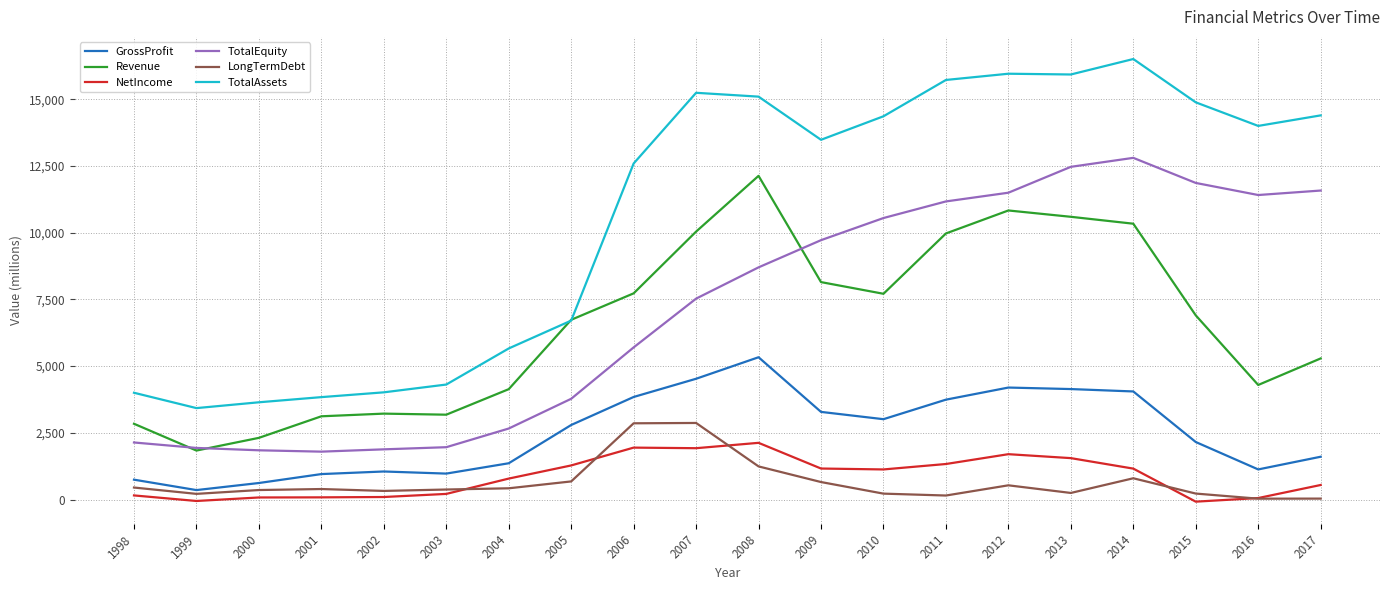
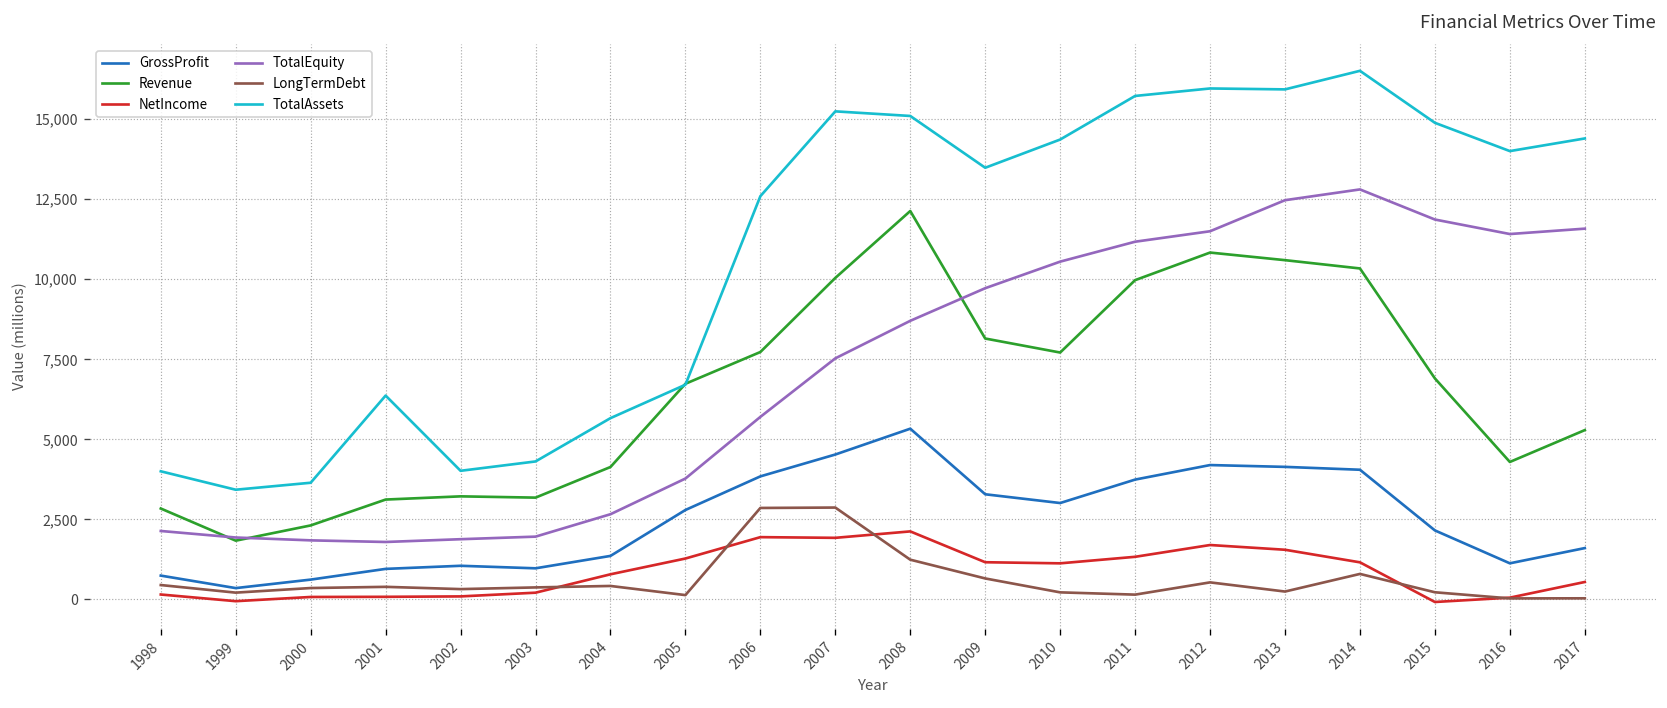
  {
    "GrossProfit": {
      "1998": "700",
      "1999": "400",
      "2000": "600",
      "2001": "1,000",
      "2002": "1,100",
      "2003": "1,000",
      "2004": "1,400",
      "2005": "2,800",
      "2006": "3,800",
      "2007": "4,500",
      "2008": "5,300",
      "2009": "3,300",
      "2010": "3,000",
      "2011": "3,700",
      "2012": "4,200",
      "2013": "4,100",
      "2014": "4,100",
      "2015": "2,200",
      "2016": "1,100",
      "2017": "1,600"
    },
    "Revenue": {
      "1998": "2,800",
      "1999": "1,800",
      "2000": "2,300",
      "2001": "3,100",
      "2002": "3,200",
      "2003": "3,200",
      "2004": "4,100",
      "2006": "7,700",
      "2007": "10,000",
      "2008": "12,100",
      "2009": "8,100",
      "2010": "7,700",
      "2011": "10,000",
      "2012": "10,800",
      "2013": "10,600",
      "2014": "10,300",
      "2015": "6,900",
      "2016": "4,300",
      "2017": "5,300"
    },
    "NetIncome": {
      "1998": "200",
      "1999": "-100",
      "2000": "100",
      "2001": "100",
      "2002": "100",
      "2003": "200",
      "2004": "800",
      "2005": "1,300",
      "2006": "1,900",
      "2007": "1,900",
      "2008": "2,100",
      "2009": "1,200",
      "2010": "1,100",
      "2011": "1,300",
      "2012": "1,700",
      "2013": "1,600",
      "2014": "1,200",
      "2015": "-100",
      "2017": "500"
    },
    "TotalEquity": {
      "1998": "2,100",
      "1999": "1,900",
      "2000": "1,800",
      "2001": "1,800",
      "2002": "1,900",
      "2003": "2,000",
      "2004": "2,700",
      "2005": "3,800",
      "2006": "5,700",
      "2007": "7,500",
      "2008": "8,700",
      "2009": "9,700",
      "2010": "10,600",
      "2011": "11,200",
      "2012": "11,500",
      "2013": "12,500",
      "2014": "12,800",
      "2015": "11,900",
      "2016": "11,400",
      "2017": "11,600"
    },
    "LongTermDebt": {
      "1998": "400",
      "1999": "200",
      "2000": "400",
      "2001": "400",
      "2002": "300",
      "2003": "400",
      "2004": "400",
-     "2005": "700",
+     "2005": "100",
      "2006": "2,900",
      "2007": "2,900",
      "2008": "1,200",
      "2009": "700",
      "2010": "200",
      "2011": "100",
      "2012": "500",
      "2013": "200",
      "2014": "800",
      "2015": "200",
      "2017": "0"
    },
    "TotalAssets": {
      "1998": "4,000",
      "1999": "3,400",
      "2000": "3,600",
-     "2001": "3,800",
+     "2001": "6,400",
      "2002": "4,000",
      "2003": "4,300",
      "2004": "5,700",
      "2006": "12,600",
      "2007": "15,200",
      "2008": "15,100",
      "2009": "13,500",
      "2010": "14,400",
      "2011": "15,700",
      "2012": "16,000",
      "2013": "15,900",
      "2014": "16,500",
      "2015": "14,900",
      "2016": "14,000",
      "2017": "14,400"
    }
  }
